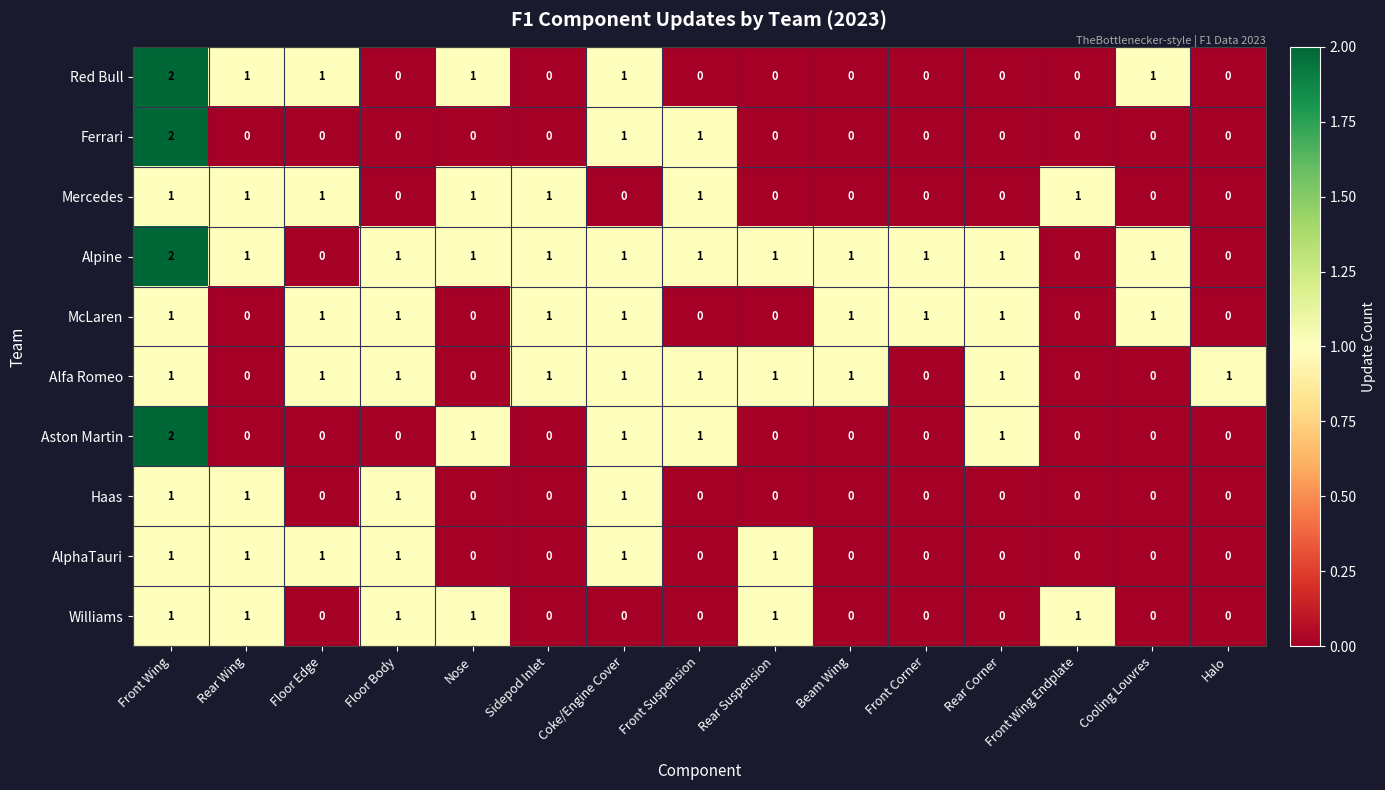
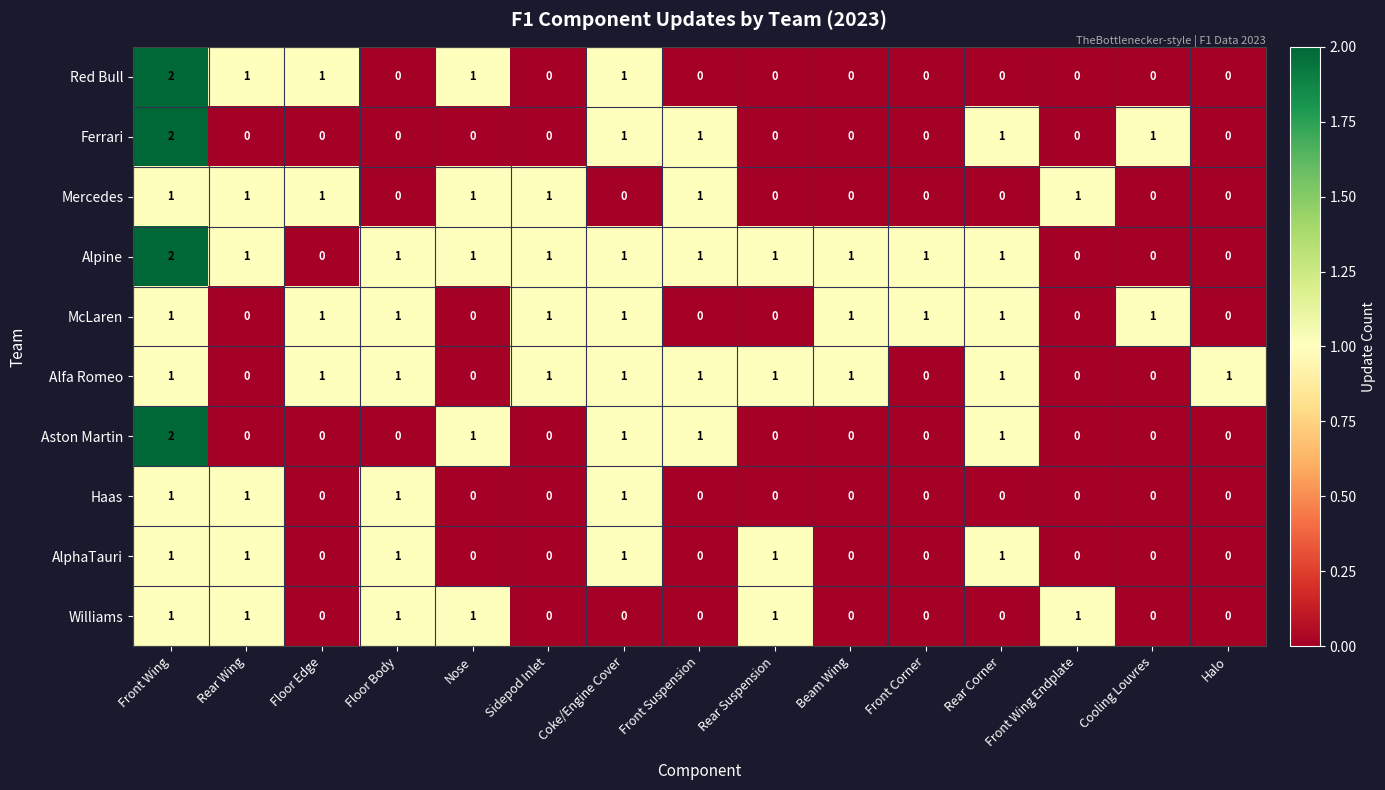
  {
    "Red Bull": {
      "Front Wing": 2,
      "Rear Wing": 1,
      "Floor Edge": 1,
      "Floor Body": 0,
      "Nose": 1,
      "Sidepod Inlet": 0,
      "Coke/Engine Cover": 1,
      "Front Suspension": 0,
      "Rear Suspension": 0,
      "Beam Wing": 0,
      "Front Corner": 0,
      "Rear Corner": 0,
      "Front Wing Endplate": 0,
-     "Cooling Louvres": 1,
+     "Cooling Louvres": 0,
      "Halo": 0
    },
    "Ferrari": {
      "Front Wing": 2,
      "Rear Wing": 0,
      "Floor Edge": 0,
      "Floor Body": 0,
      "Nose": 0,
      "Sidepod Inlet": 0,
      "Coke/Engine Cover": 1,
      "Front Suspension": 1,
      "Rear Suspension": 0,
      "Beam Wing": 0,
      "Front Corner": 0,
-     "Rear Corner": 0,
+     "Rear Corner": 1,
      "Front Wing Endplate": 0,
-     "Cooling Louvres": 0,
+     "Cooling Louvres": 1,
      "Halo": 0
    },
    "Mercedes": {
      "Front Wing": 1,
      "Rear Wing": 1,
      "Floor Edge": 1,
      "Floor Body": 0,
      "Nose": 1,
      "Sidepod Inlet": 1,
      "Coke/Engine Cover": 0,
      "Front Suspension": 1,
      "Rear Suspension": 0,
      "Beam Wing": 0,
      "Front Corner": 0,
      "Rear Corner": 0,
      "Front Wing Endplate": 1,
      "Cooling Louvres": 0,
      "Halo": 0
    },
    "Alpine": {
      "Front Wing": 2,
      "Rear Wing": 1,
      "Floor Edge": 0,
      "Floor Body": 1,
      "Nose": 1,
      "Sidepod Inlet": 1,
      "Coke/Engine Cover": 1,
      "Front Suspension": 1,
      "Rear Suspension": 1,
      "Beam Wing": 1,
      "Front Corner": 1,
      "Rear Corner": 1,
      "Front Wing Endplate": 0,
-     "Cooling Louvres": 1,
+     "Cooling Louvres": 0,
      "Halo": 0
    },
    "McLaren": {
      "Front Wing": 1,
      "Rear Wing": 0,
      "Floor Edge": 1,
      "Floor Body": 1,
      "Nose": 0,
      "Sidepod Inlet": 1,
      "Coke/Engine Cover": 1,
      "Front Suspension": 0,
      "Rear Suspension": 0,
      "Beam Wing": 1,
      "Front Corner": 1,
      "Rear Corner": 1,
      "Front Wing Endplate": 0,
      "Cooling Louvres": 1,
      "Halo": 0
    },
    "Alfa Romeo": {
      "Front Wing": 1,
      "Rear Wing": 0,
      "Floor Edge": 1,
      "Floor Body": 1,
      "Nose": 0,
      "Sidepod Inlet": 1,
      "Coke/Engine Cover": 1,
      "Front Suspension": 1,
      "Rear Suspension": 1,
      "Beam Wing": 1,
      "Front Corner": 0,
      "Rear Corner": 1,
      "Front Wing Endplate": 0,
      "Cooling Louvres": 0,
      "Halo": 1
    },
    "Aston Martin": {
      "Front Wing": 2,
      "Rear Wing": 0,
      "Floor Edge": 0,
      "Floor Body": 0,
      "Nose": 1,
      "Sidepod Inlet": 0,
      "Coke/Engine Cover": 1,
      "Front Suspension": 1,
      "Rear Suspension": 0,
      "Beam Wing": 0,
      "Front Corner": 0,
      "Rear Corner": 1,
      "Front Wing Endplate": 0,
      "Cooling Louvres": 0,
      "Halo": 0
    },
    "Haas": {
      "Front Wing": 1,
      "Rear Wing": 1,
      "Floor Edge": 0,
      "Floor Body": 1,
      "Nose": 0,
      "Sidepod Inlet": 0,
      "Coke/Engine Cover": 1,
      "Front Suspension": 0,
      "Rear Suspension": 0,
      "Beam Wing": 0,
      "Front Corner": 0,
      "Rear Corner": 0,
      "Front Wing Endplate": 0,
      "Cooling Louvres": 0,
      "Halo": 0
    },
    "AlphaTauri": {
      "Front Wing": 1,
      "Rear Wing": 1,
-     "Floor Edge": 1,
+     "Floor Edge": 0,
      "Floor Body": 1,
      "Nose": 0,
      "Sidepod Inlet": 0,
      "Coke/Engine Cover": 1,
      "Front Suspension": 0,
      "Rear Suspension": 1,
      "Beam Wing": 0,
      "Front Corner": 0,
-     "Rear Corner": 0,
+     "Rear Corner": 1,
      "Front Wing Endplate": 0,
      "Cooling Louvres": 0,
      "Halo": 0
    },
    "Williams": {
      "Front Wing": 1,
      "Rear Wing": 1,
      "Floor Edge": 0,
      "Floor Body": 1,
      "Nose": 1,
      "Sidepod Inlet": 0,
      "Coke/Engine Cover": 0,
      "Front Suspension": 0,
      "Rear Suspension": 1,
      "Beam Wing": 0,
      "Front Corner": 0,
      "Rear Corner": 0,
      "Front Wing Endplate": 1,
      "Cooling Louvres": 0,
      "Halo": 0
    }
  }
